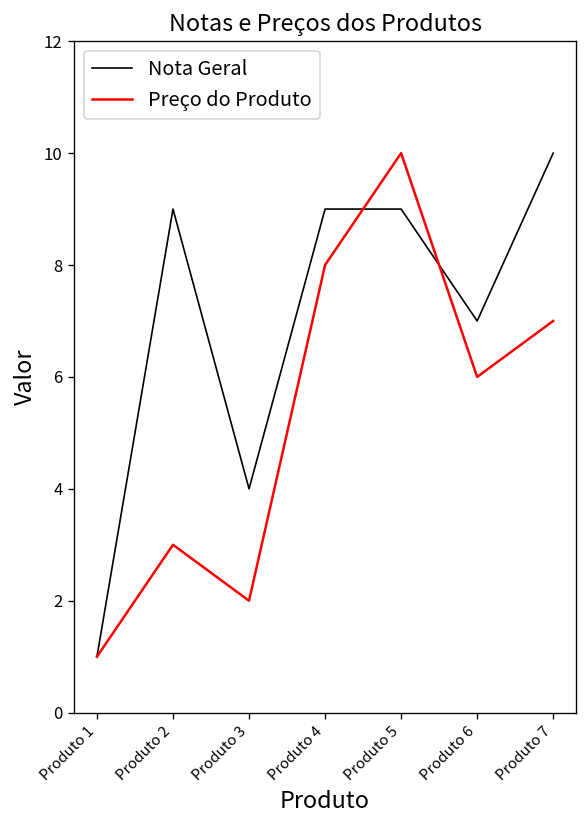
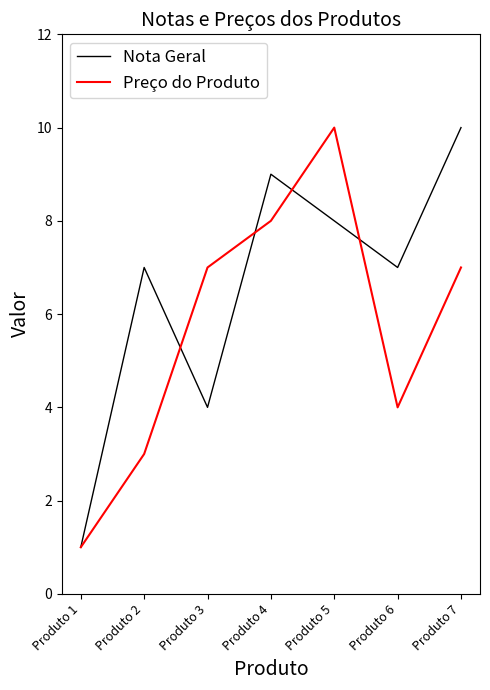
  {
    "Nota Geral": {
-     "Produto 2": 9,
+     "Produto 2": 7,
      "Produto 3": 4,
      "Produto 4": 9,
-     "Produto 5": 9,
+     "Produto 5": 8,
      "Produto 6": 7,
      "Produto 7": 10
    },
    "Preço do Produto": {
      "Produto 2": 3,
-     "Produto 3": 2,
+     "Produto 3": 7,
      "Produto 4": 8,
      "Produto 5": 10,
-     "Produto 6": 6,
+     "Produto 6": 4,
      "Produto 7": 7
    }
  }
